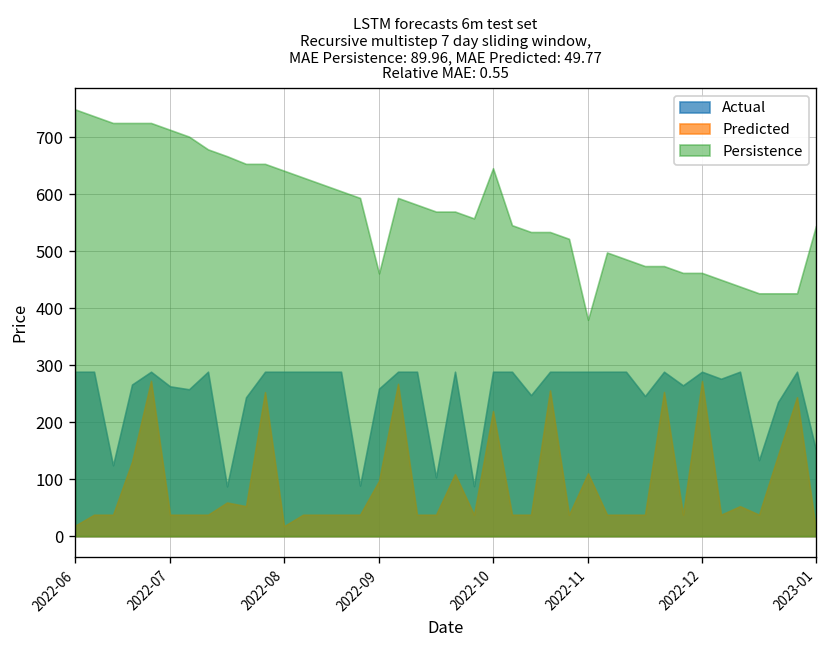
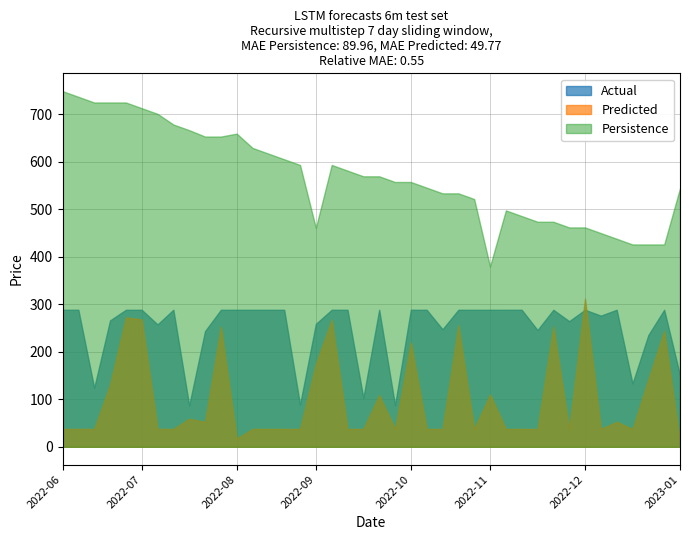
  {
    "Actual": {
      "2022-06": 290,
-     "2022-07": 260,
+     "2022-07": 290,
      "2022-08": 290,
      "2022-09": 260,
      "2022-10": 290,
      "2022-11": 290,
      "2022-12": 290,
      "2023-01": 150
    },
    "Predicted": {
-     "2022-06": 20,
-     "2022-07": 40,
+     "2022-06": 40,
+     "2022-07": 270,
      "2022-08": 20,
-     "2022-09": 100,
+     "2022-09": 170,
      "2022-10": 220,
      "2022-11": 110,
-     "2022-12": 270,
+     "2022-12": 310,
      "2023-01": 10
    },
    "Persistence": {
      "2022-06": 750,
      "2022-07": 710,
-     "2022-08": 640,
+     "2022-08": 660,
      "2022-09": 460,
-     "2022-10": 650,
+     "2022-10": 560,
      "2022-11": 380,
      "2022-12": 460,
      "2023-01": 540
    }
  }
